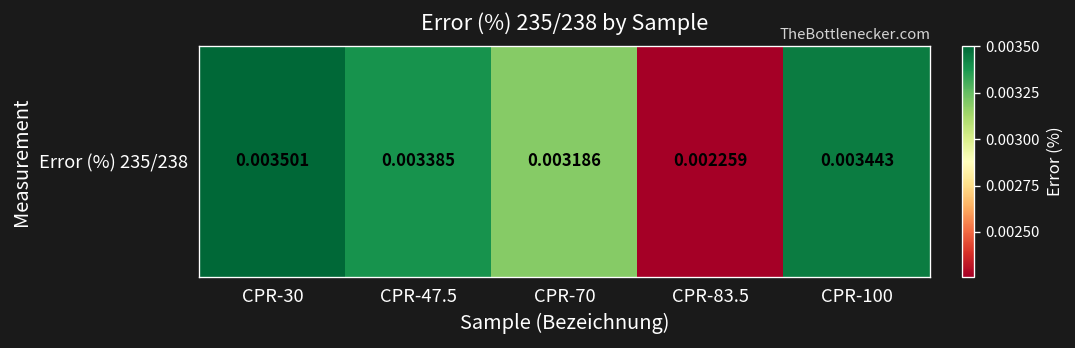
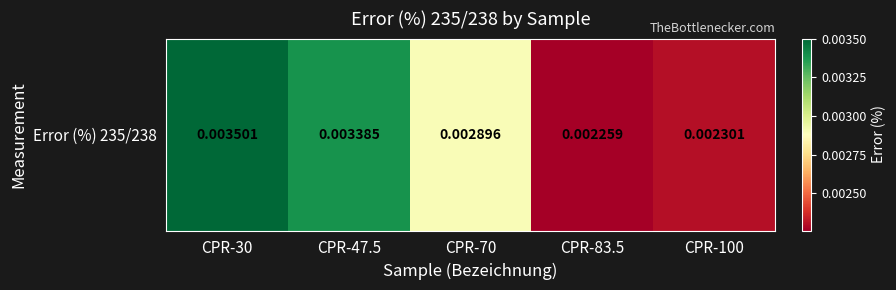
  {
    "Error (%) 235/238": {
      "CPR-30": 0.003501,
      "CPR-47.5": 0.003385,
-     "CPR-70": 0.003186,
+     "CPR-70": 0.002896,
      "CPR-83.5": 0.002259,
-     "CPR-100": 0.003443
+     "CPR-100": 0.002301
    }
  }
